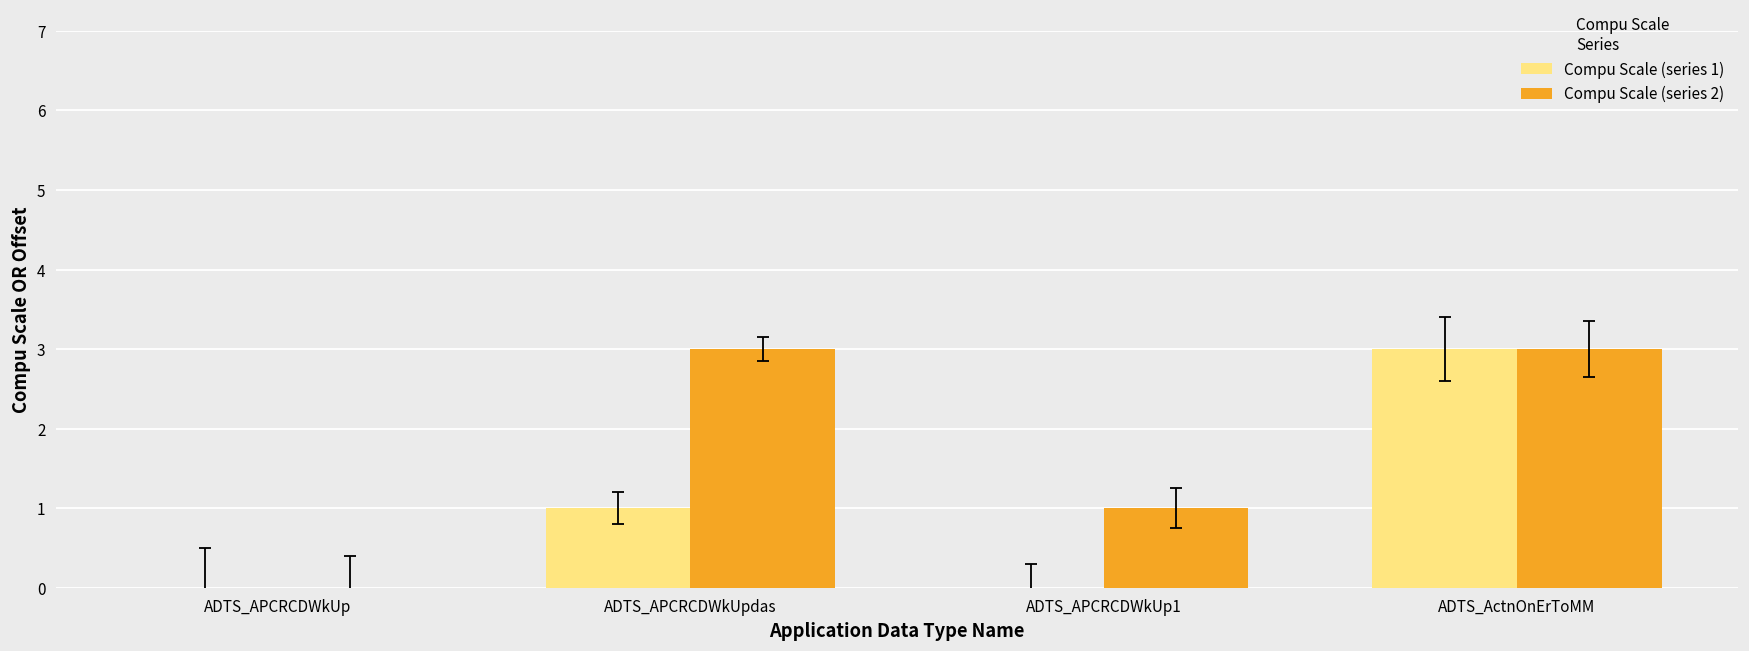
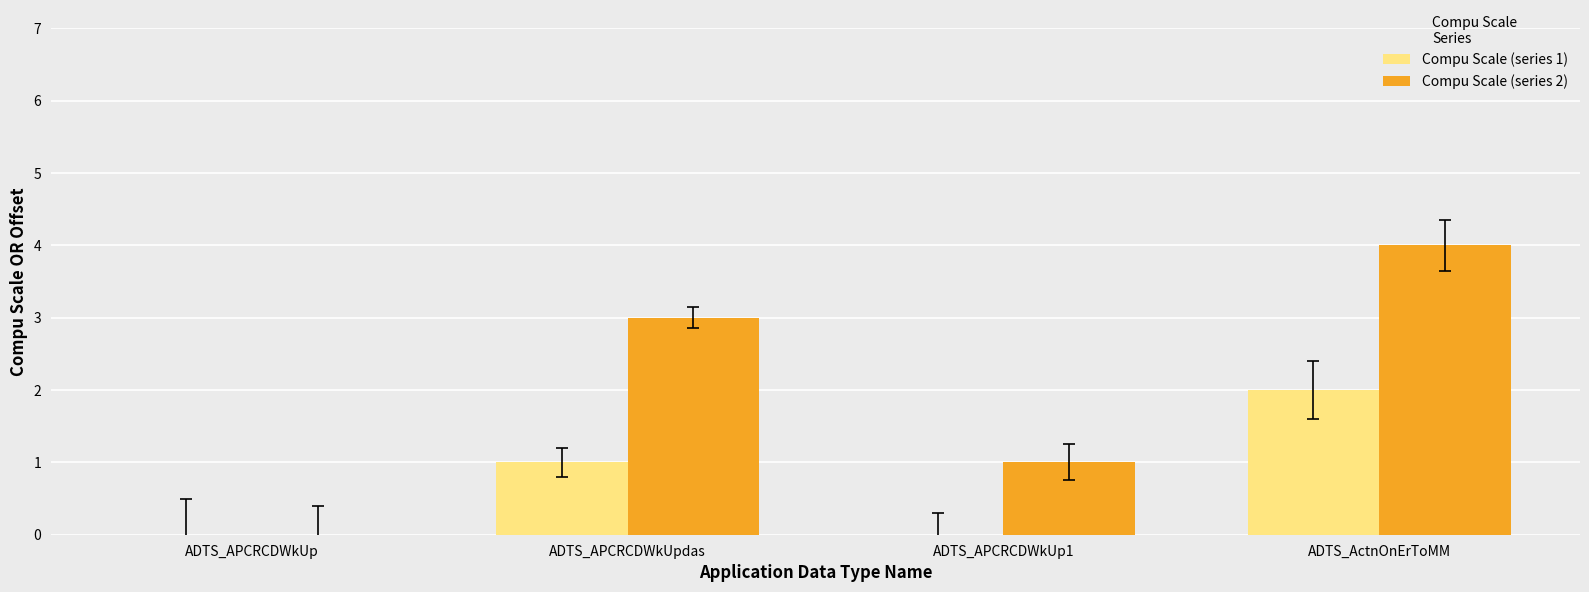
  {
    "Compu Scale (series 1)": {
      "ADTS_APCRCDWkUp": 0,
      "ADTS_APCRCDWkUpdas": 1,
      "ADTS_APCRCDWkUp1": 0,
-     "ADTS_ActnOnErToMM": 3
+     "ADTS_ActnOnErToMM": 2
    },
    "Compu Scale (series 2)": {
      "ADTS_APCRCDWkUp": 0,
      "ADTS_APCRCDWkUpdas": 3,
      "ADTS_APCRCDWkUp1": 1,
-     "ADTS_ActnOnErToMM": 3
+     "ADTS_ActnOnErToMM": 4
    }
  }
